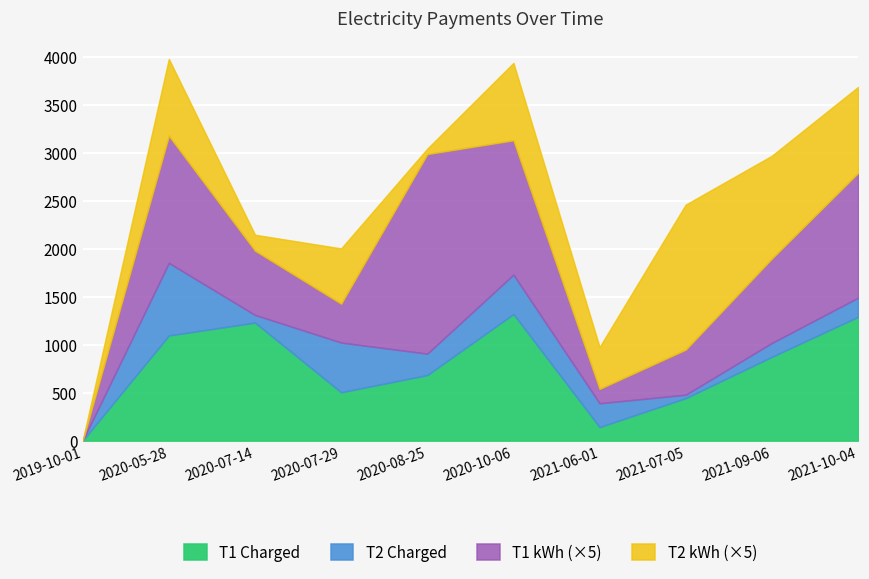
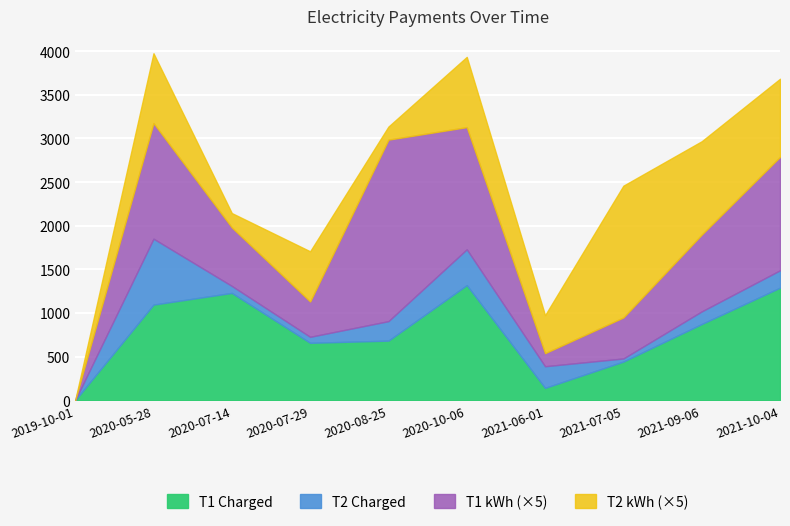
  {
    "T1 Charged": {
      "2020-05-28": 1100,
      "2020-07-14": 1200,
-     "2020-07-29": 500,
+     "2020-07-29": 700,
      "2020-08-25": 700,
      "2020-10-06": 1300,
      "2021-06-01": 100,
      "2021-07-05": 400,
      "2021-09-06": 900,
      "2021-10-04": 1300
    },
    "T2 Charged": {
      "2020-05-28": 800,
      "2020-07-14": 100,
-     "2020-07-29": 500,
+     "2020-07-29": 100,
      "2020-08-25": 200,
      "2020-10-06": 400,
      "2021-06-01": 200,
      "2021-07-05": 0,
      "2021-09-06": 100,
      "2021-10-04": 200
    },
    "T1 kWh (×5)": {
      "2020-05-28": 1300,
      "2020-07-14": 700,
      "2020-07-29": 400,
      "2020-08-25": 2100,
      "2020-10-06": 1400,
      "2021-06-01": 200,
      "2021-07-05": 500,
      "2021-09-06": 900,
      "2021-10-04": 1300
    },
    "T2 kWh (×5)": {
      "2020-05-28": 800,
      "2020-07-14": 200,
      "2020-07-29": 600,
-     "2020-08-25": 100,
+     "2020-08-25": 200,
      "2020-10-06": 800,
      "2021-06-01": 400,
      "2021-07-05": 1500,
      "2021-09-06": 1100,
      "2021-10-04": 900
    }
  }
